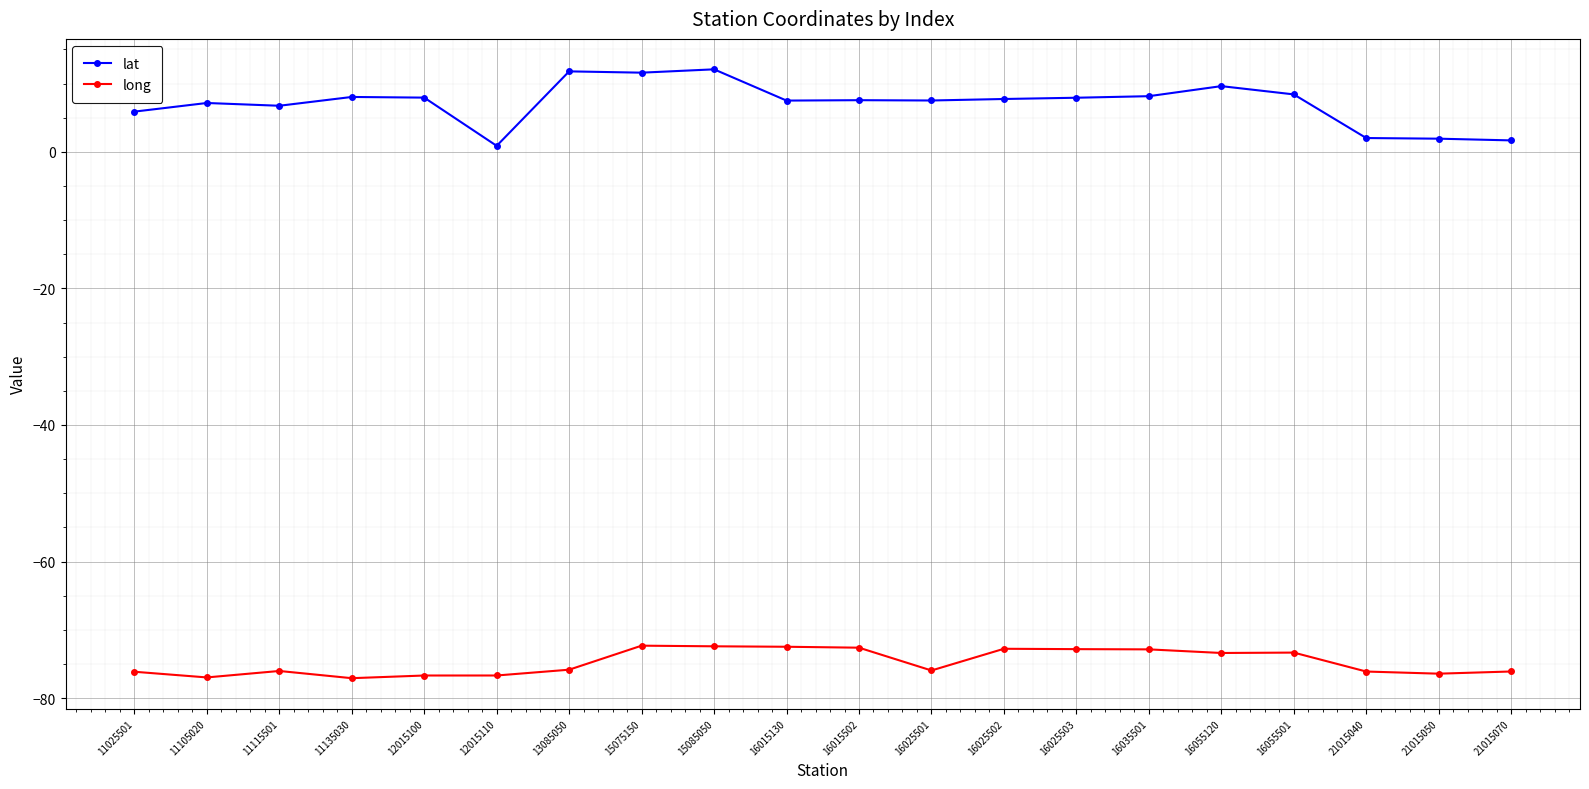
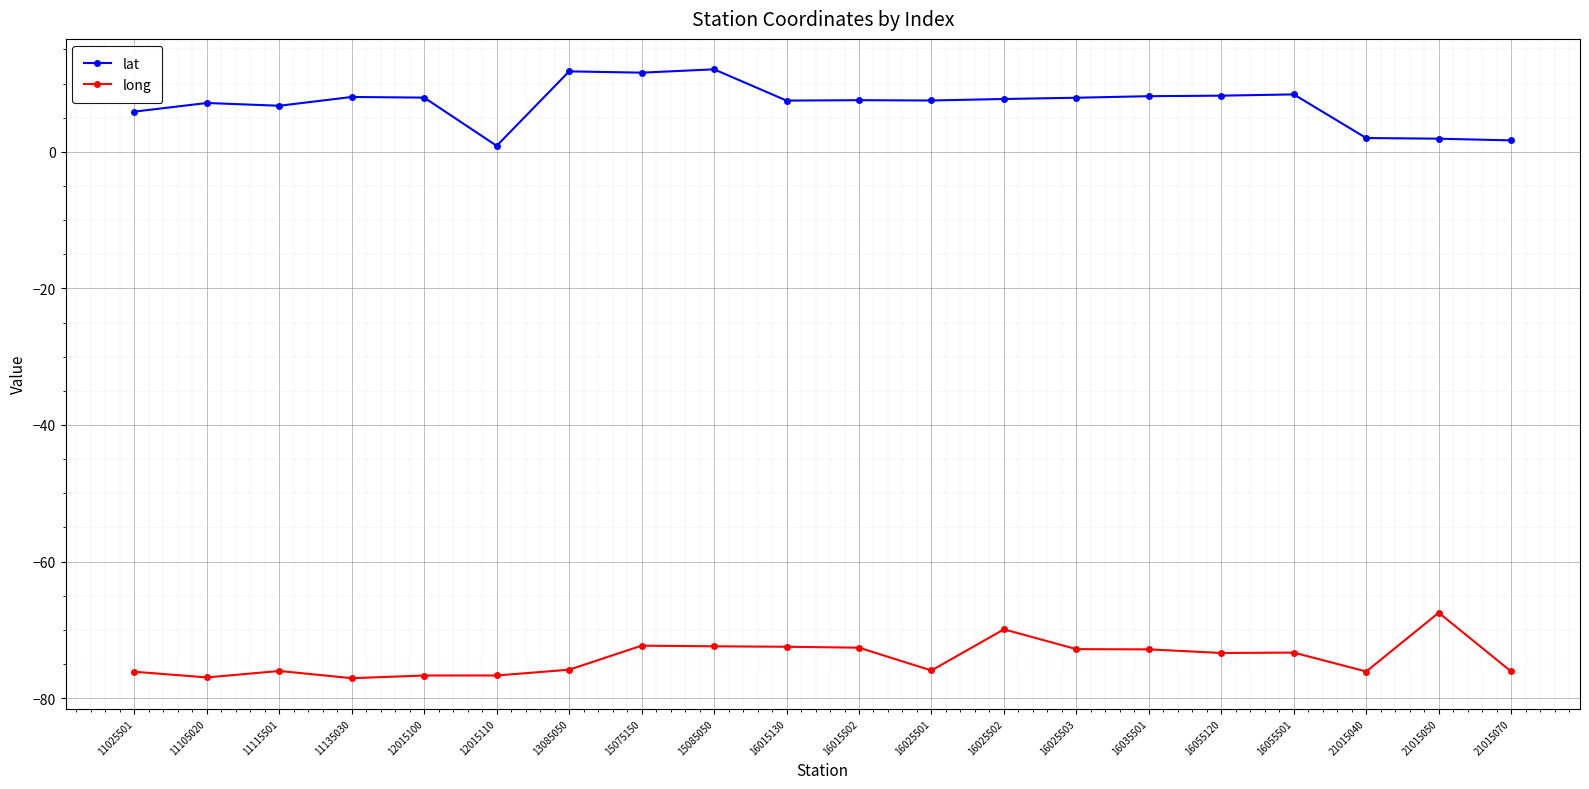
  {
    "lat": {
      "11025501": 6,
      "11105020": 7,
      "11115501": 7,
      "11135030": 8,
      "12015100": 8,
      "12015110": 1,
      "13085050": 12,
      "15075150": 12,
      "15085050": 12,
      "16015130": 8,
      "16015502": 8,
      "16025501": 8,
      "16025502": 8,
      "16025503": 8,
      "16035501": 8,
-     "16055120": 10,
+     "16055120": 8,
      "16055501": 8,
      "21015040": 2,
      "21015050": 2,
      "21015070": 2
    },
    "long": {
      "11025501": -76,
      "11105020": -77,
      "11115501": -76,
      "11135030": -77,
      "12015100": -77,
      "12015110": -77,
      "13085050": -76,
      "15075150": -72,
      "15085050": -72,
      "16015130": -72,
      "16015502": -73,
      "16025501": -76,
-     "16025502": -73,
+     "16025502": -70,
      "16025503": -73,
      "16035501": -73,
      "16055120": -73,
      "16055501": -73,
      "21015040": -76,
-     "21015050": -76,
+     "21015050": -68,
      "21015070": -76
    }
  }
